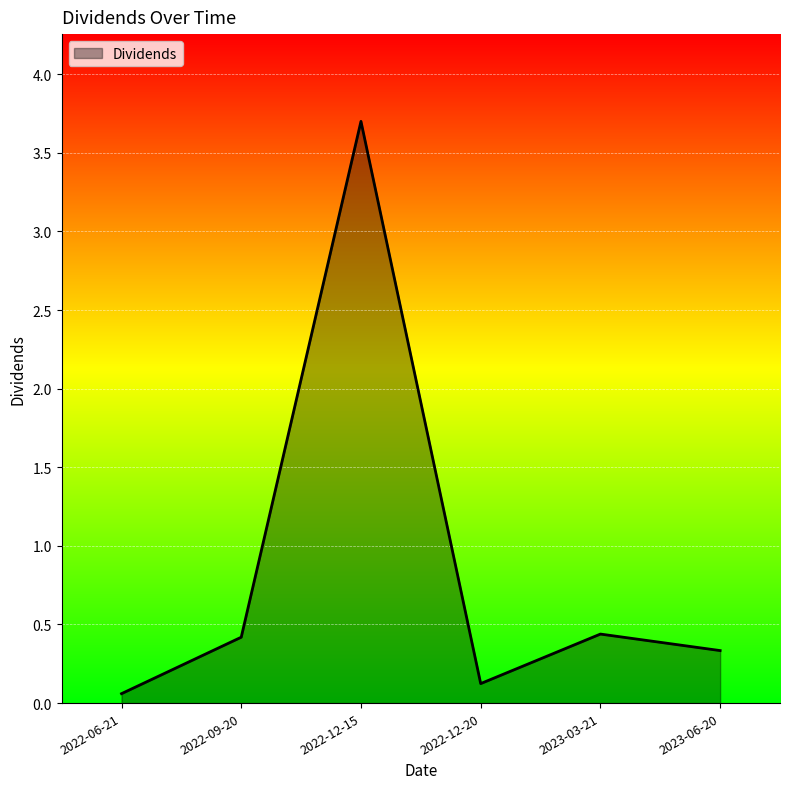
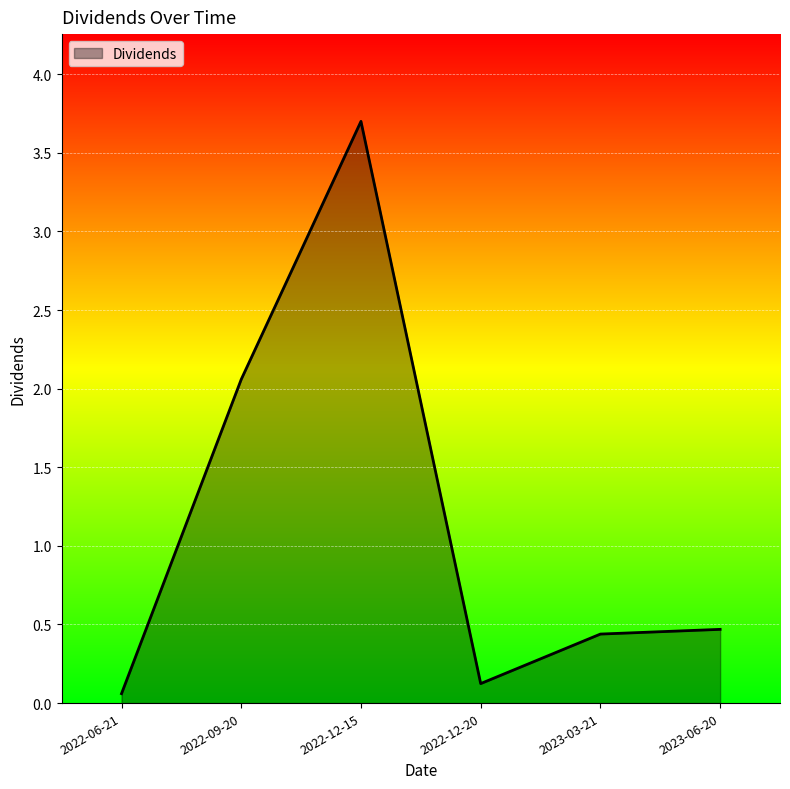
  {
    "2022-06-21": 0.06,
-   "2022-09-20": 0.42,
+   "2022-09-20": 2.06,
    "2022-12-15": 3.70,
    "2022-12-20": 0.12,
    "2023-03-21": 0.44,
-   "2023-06-20": 0.33
+   "2023-06-20": 0.47
  }
